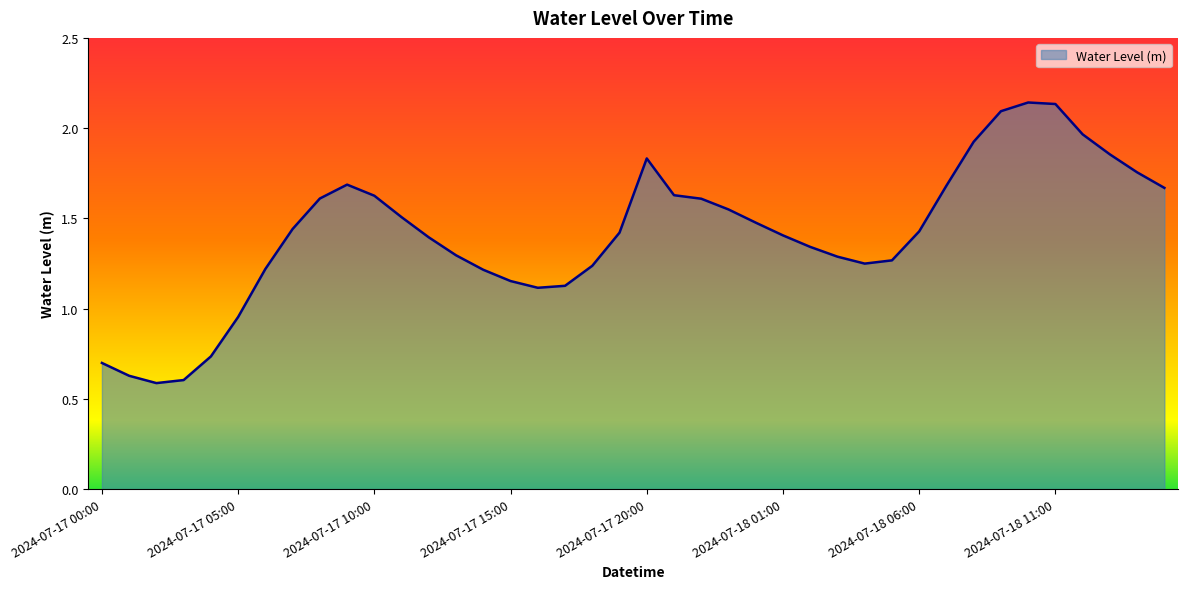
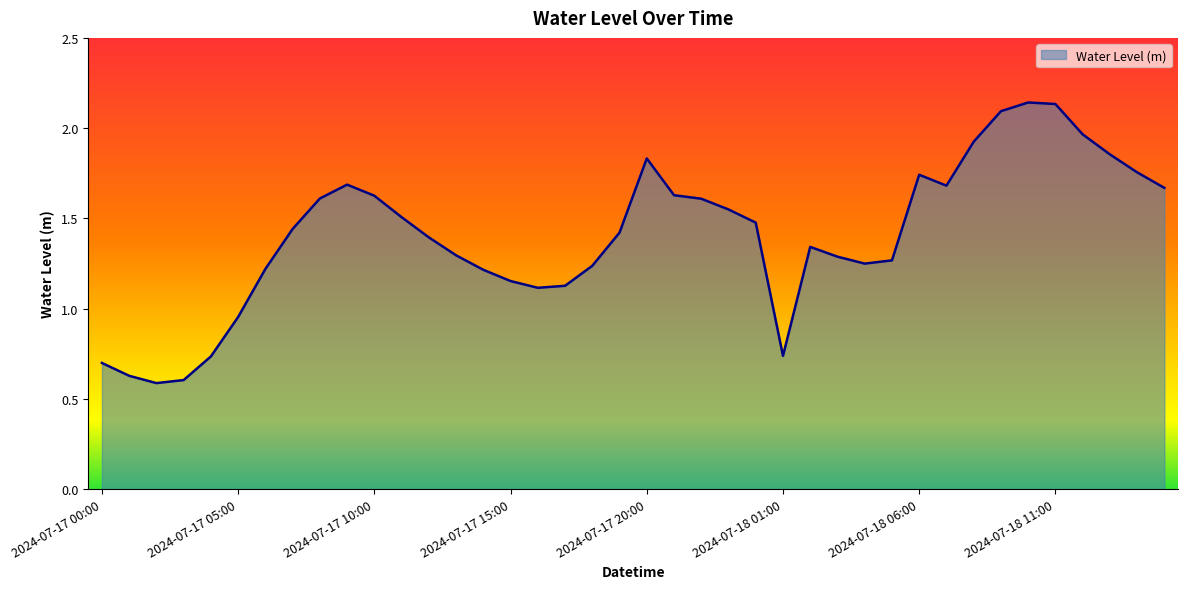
  {
    "2024-07-17 00:00": 0.70,
    "2024-07-17 05:00": 0.95,
    "2024-07-17 10:00": 1.63,
    "2024-07-17 15:00": 1.15,
    "2024-07-17 20:00": 1.83,
-   "2024-07-18 01:00": 1.41,
-   "2024-07-18 06:00": 1.43,
+   "2024-07-18 01:00": 0.74,
+   "2024-07-18 06:00": 1.74,
    "2024-07-18 11:00": 2.13
  }
